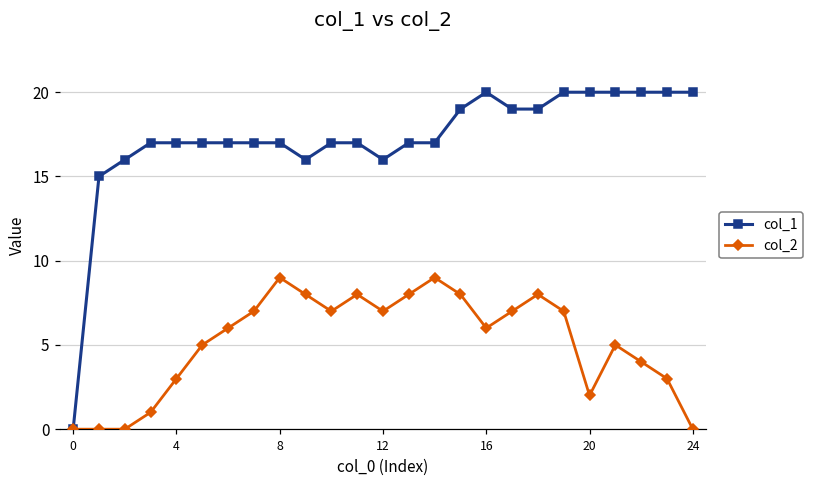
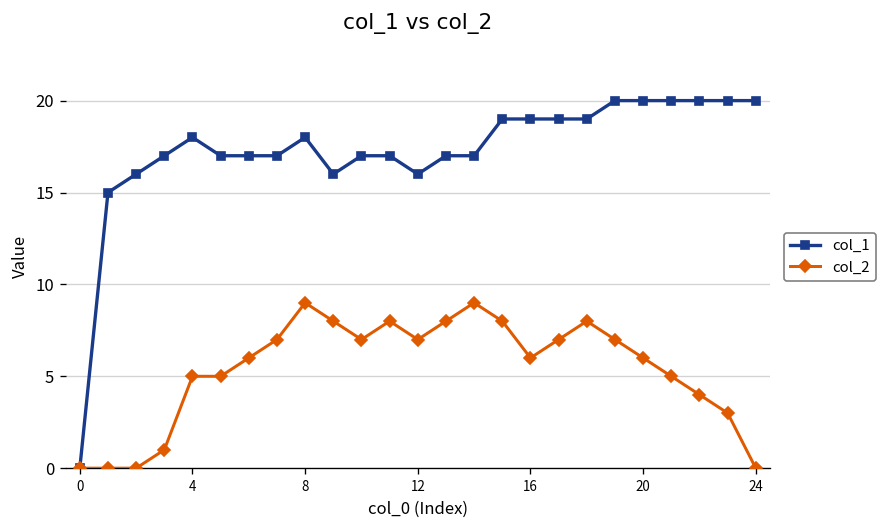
  {
    "col_1": {
-     "4": 17,
-     "8": 17,
+     "4": 18,
+     "8": 18,
      "12": 16,
-     "16": 20,
+     "16": 19,
      "20": 20,
      "24": 20
    },
    "col_2": {
-     "4": 3,
+     "4": 5,
      "8": 9,
      "12": 7,
      "16": 6,
-     "20": 2,
+     "20": 6,
      "24": 0
    }
  }
